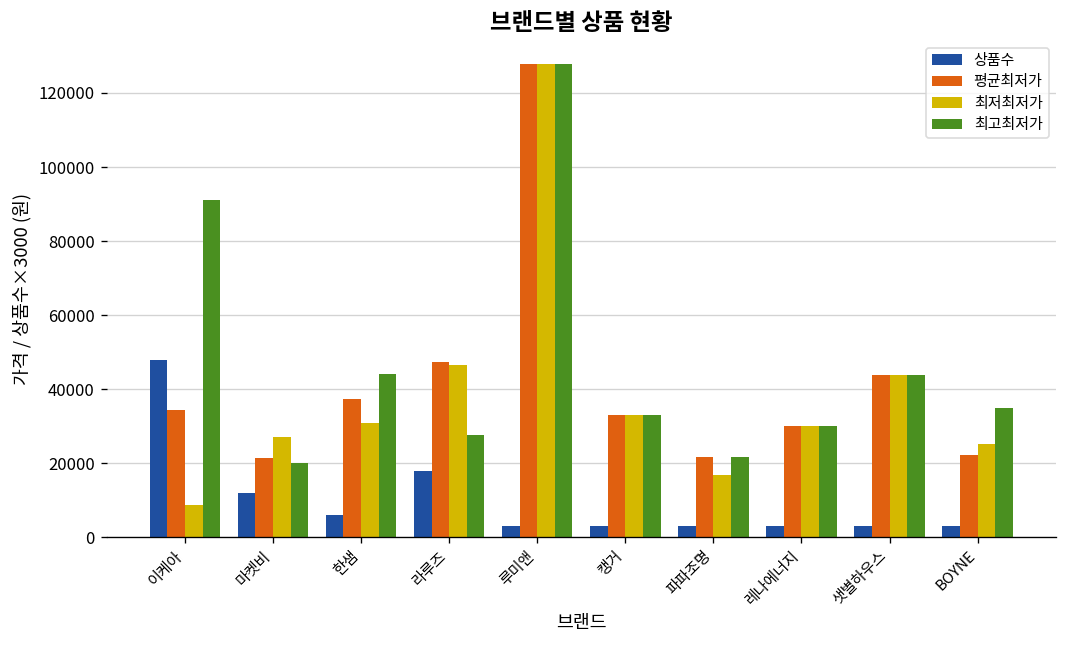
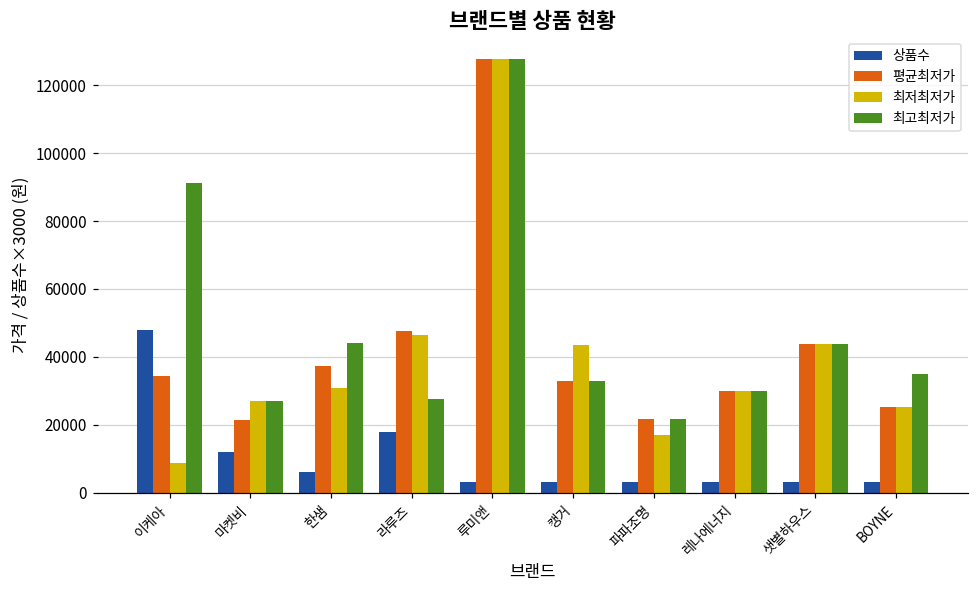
  {
    "상품수": {
      "이케아": 48000,
      "마켓비": 12000,
      "한샘": 6000,
      "라루즈": 18000,
      "루미앤": 3000,
      "캥거": 3000,
      "파파조명": 3000,
      "레나에너지": 3000,
      "샛별하우스": 3000,
      "BOYNE": 3000
    },
    "평균최저가": {
      "이케아": 34000,
      "마켓비": 22000,
      "한샘": 37000,
      "라루즈": 47000,
      "루미앤": 128000,
      "캥거": 33000,
      "파파조명": 22000,
      "레나에너지": 30000,
      "샛별하우스": 44000,
-     "BOYNE": 22000
+     "BOYNE": 25000
    },
    "최저최저가": {
      "이케아": 9000,
      "마켓비": 27000,
      "한샘": 31000,
      "라루즈": 46000,
      "루미앤": 128000,
-     "캥거": 33000,
+     "캥거": 43000,
      "파파조명": 17000,
      "레나에너지": 30000,
      "샛별하우스": 44000,
      "BOYNE": 25000
    },
    "최고최저가": {
      "이케아": 91000,
-     "마켓비": 20000,
+     "마켓비": 27000,
      "한샘": 44000,
      "라루즈": 28000,
      "루미앤": 128000,
      "캥거": 33000,
      "파파조명": 22000,
      "레나에너지": 30000,
      "샛별하우스": 44000,
      "BOYNE": 35000
    }
  }
